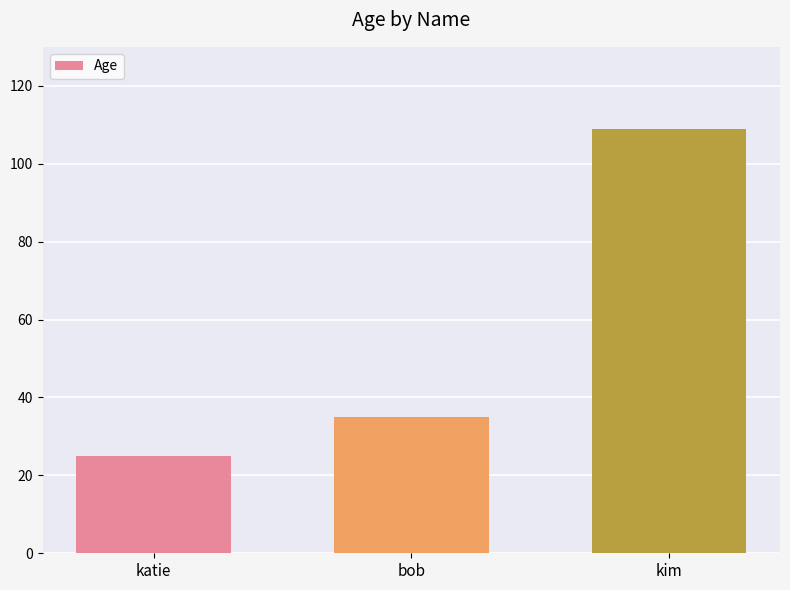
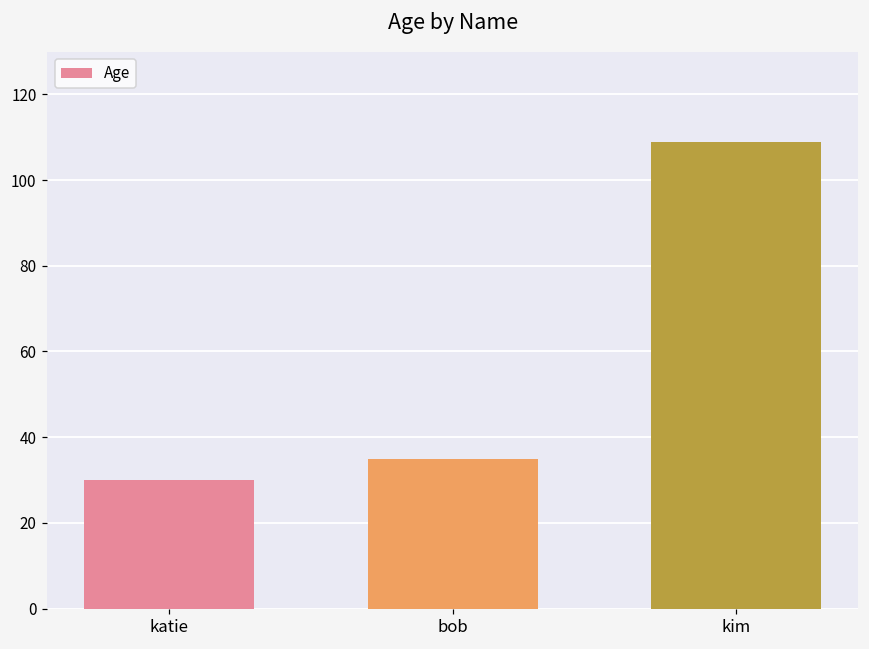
  {
-   "katie": 25,
+   "katie": 30,
    "bob": 35,
    "kim": 109
  }
